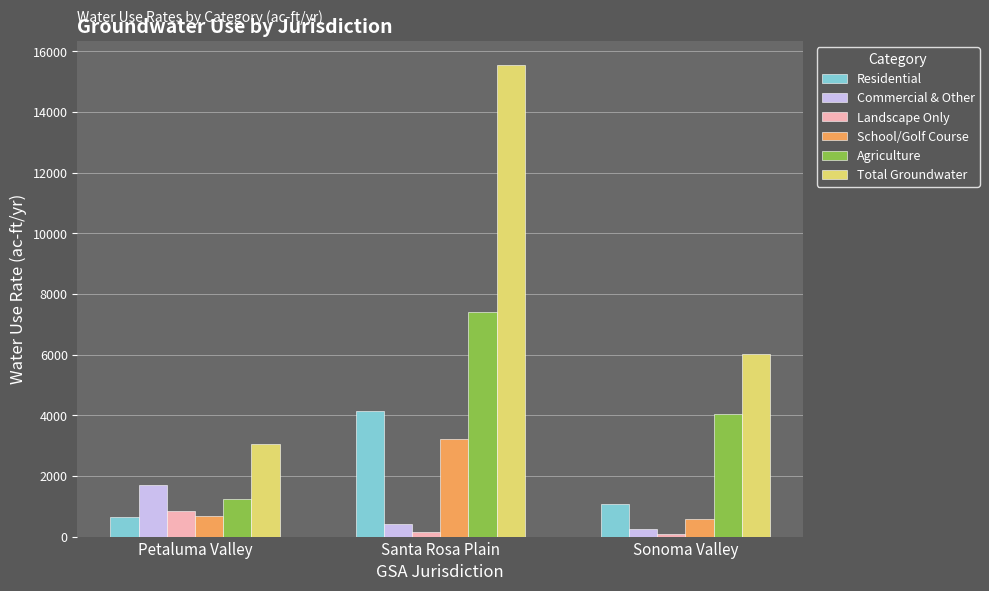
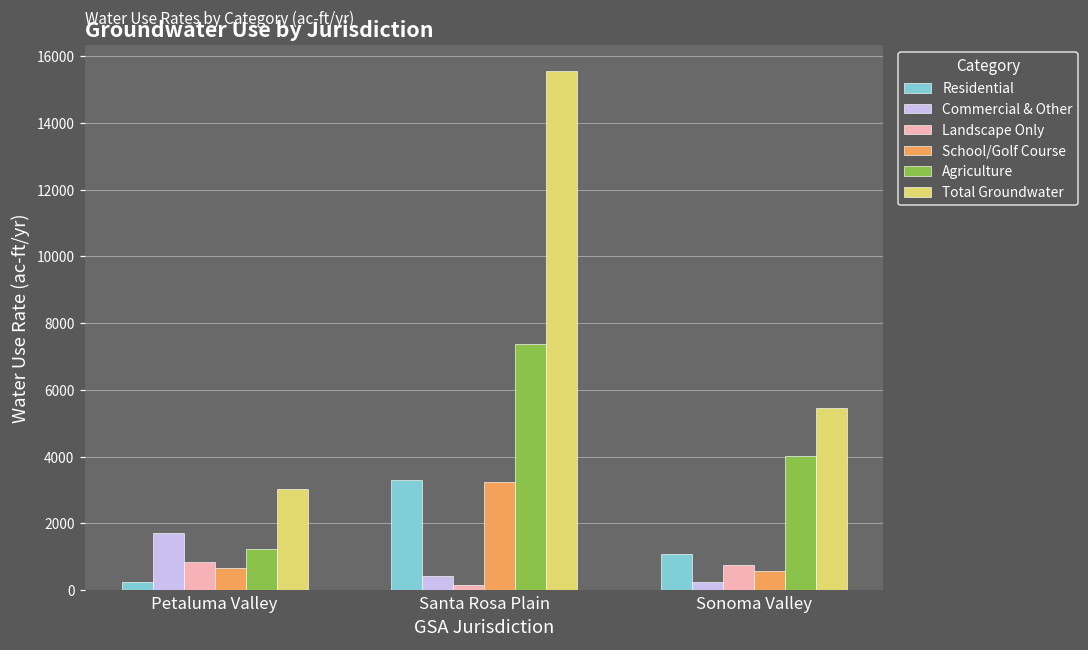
  {
    "Residential": {
-     "Petaluma Valley": 600,
-     "Santa Rosa Plain": 4100,
+     "Petaluma Valley": 200,
+     "Santa Rosa Plain": 3300,
      "Sonoma Valley": 1100
    },
    "Commercial & Other": {
      "Petaluma Valley": 1700,
      "Santa Rosa Plain": 400,
      "Sonoma Valley": 300
    },
    "Landscape Only": {
      "Petaluma Valley": 900,
      "Santa Rosa Plain": 200,
-     "Sonoma Valley": 100
+     "Sonoma Valley": 800
    },
    "School/Golf Course": {
      "Petaluma Valley": 700,
      "Santa Rosa Plain": 3200,
      "Sonoma Valley": 600
    },
    "Agriculture": {
      "Petaluma Valley": 1200,
      "Santa Rosa Plain": 7400,
      "Sonoma Valley": 4000
    },
    "Total Groundwater": {
      "Petaluma Valley": 3000,
      "Santa Rosa Plain": 15600,
-     "Sonoma Valley": 6000
+     "Sonoma Valley": 5500
    }
  }
